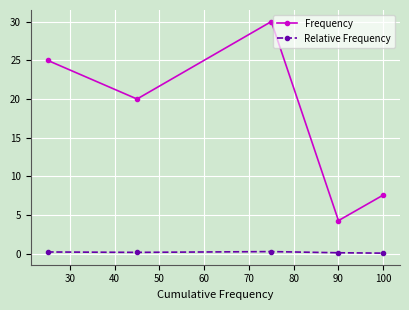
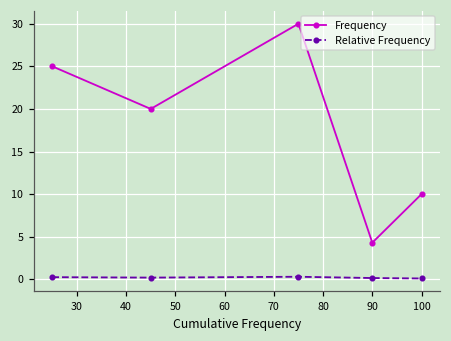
  {
    "Frequency": {
      "90": 4,
-     "100": 8
+     "100": 10
    },
    "Relative Frequency": {
      "90": 0,
      "100": 0
    }
  }
